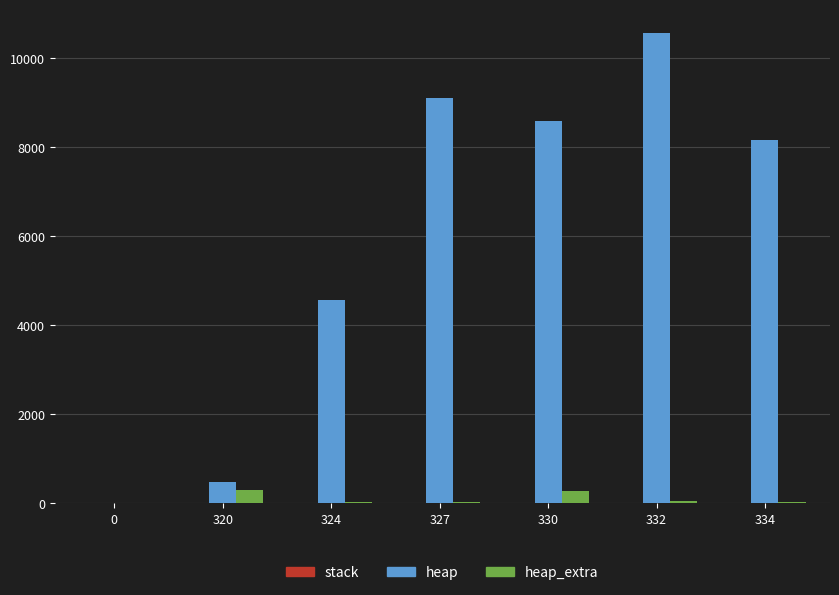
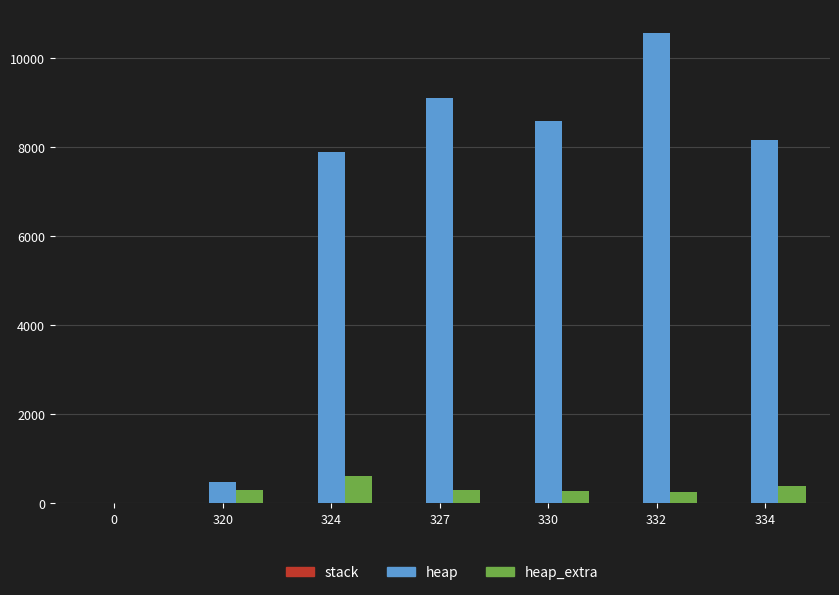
  {
    "stack": {
      "0": 0,
      "320": 0,
      "324": 0,
      "327": 0,
      "330": 0,
      "332": 0,
      "334": 0
    },
    "heap": {
      "0": 0,
      "320": 500,
-     "324": 4600,
+     "324": 7900,
      "327": 9100,
      "330": 8600,
      "332": 10600,
      "334": 8200
    },
    "heap_extra": {
      "0": 0,
      "320": 300,
-     "324": 0,
-     "327": 0,
+     "324": 600,
+     "327": 300,
      "330": 300,
-     "332": 0,
-     "334": 0
+     "332": 200,
+     "334": 400
    }
  }
